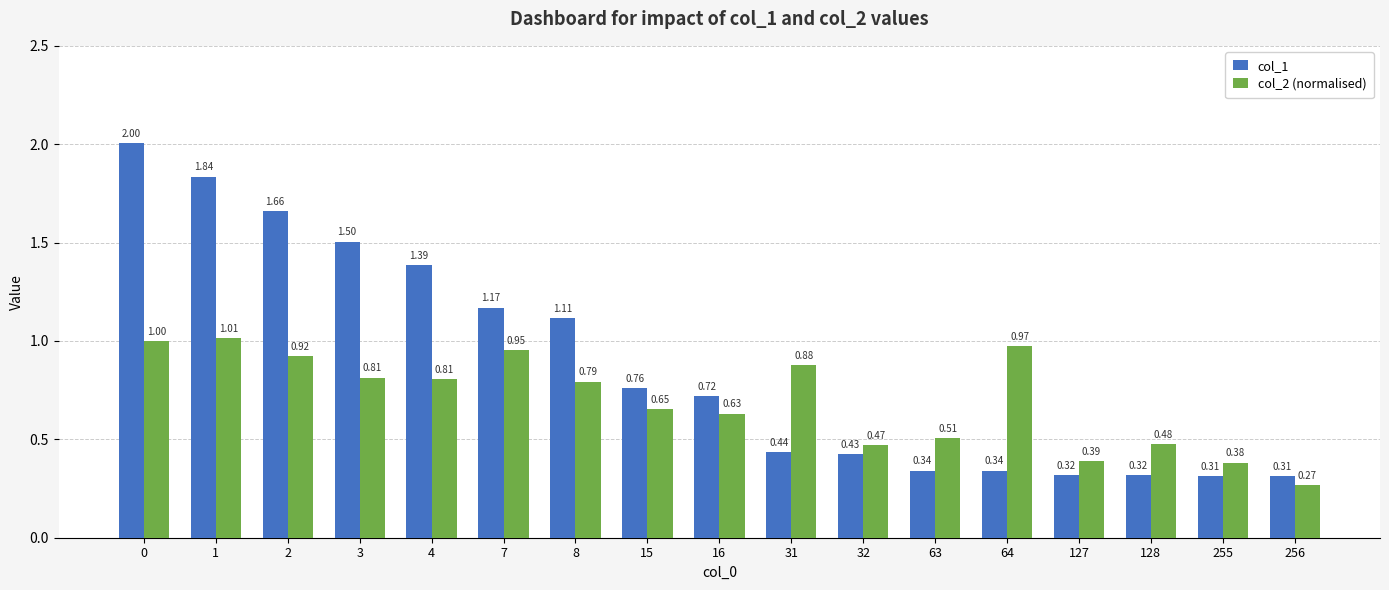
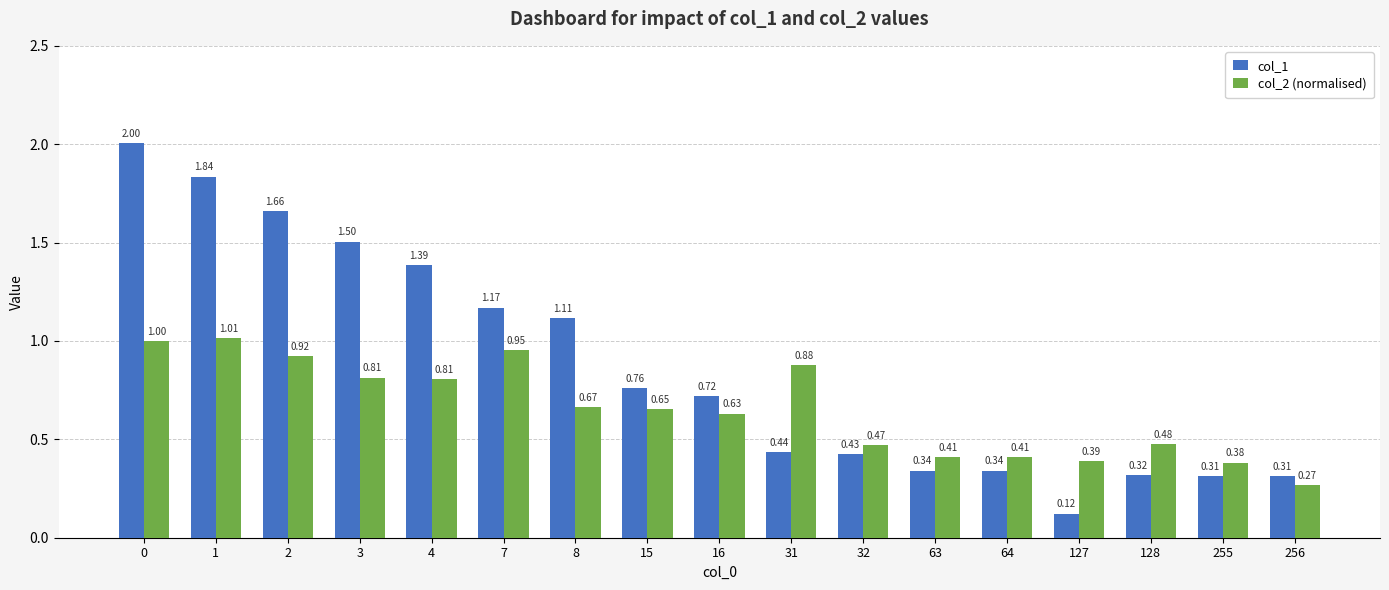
  {
    "col_1": {
      "0": 2.00,
      "1": 1.84,
      "2": 1.66,
      "3": 1.50,
      "4": 1.39,
      "7": 1.17,
      "8": 1.11,
      "15": 0.76,
      "16": 0.72,
      "31": 0.44,
      "32": 0.43,
      "63": 0.34,
      "64": 0.34,
-     "127": 0.32,
+     "127": 0.12,
      "128": 0.32,
      "255": 0.31,
      "256": 0.31
    },
    "col_2 (normalised)": {
      "0": 1.00,
      "1": 1.01,
      "2": 0.92,
      "3": 0.81,
      "4": 0.81,
      "7": 0.95,
-     "8": 0.79,
+     "8": 0.67,
      "15": 0.65,
      "16": 0.63,
      "31": 0.88,
      "32": 0.47,
-     "63": 0.51,
-     "64": 0.97,
+     "63": 0.41,
+     "64": 0.41,
      "127": 0.39,
      "128": 0.48,
      "255": 0.38,
      "256": 0.27
    }
  }
